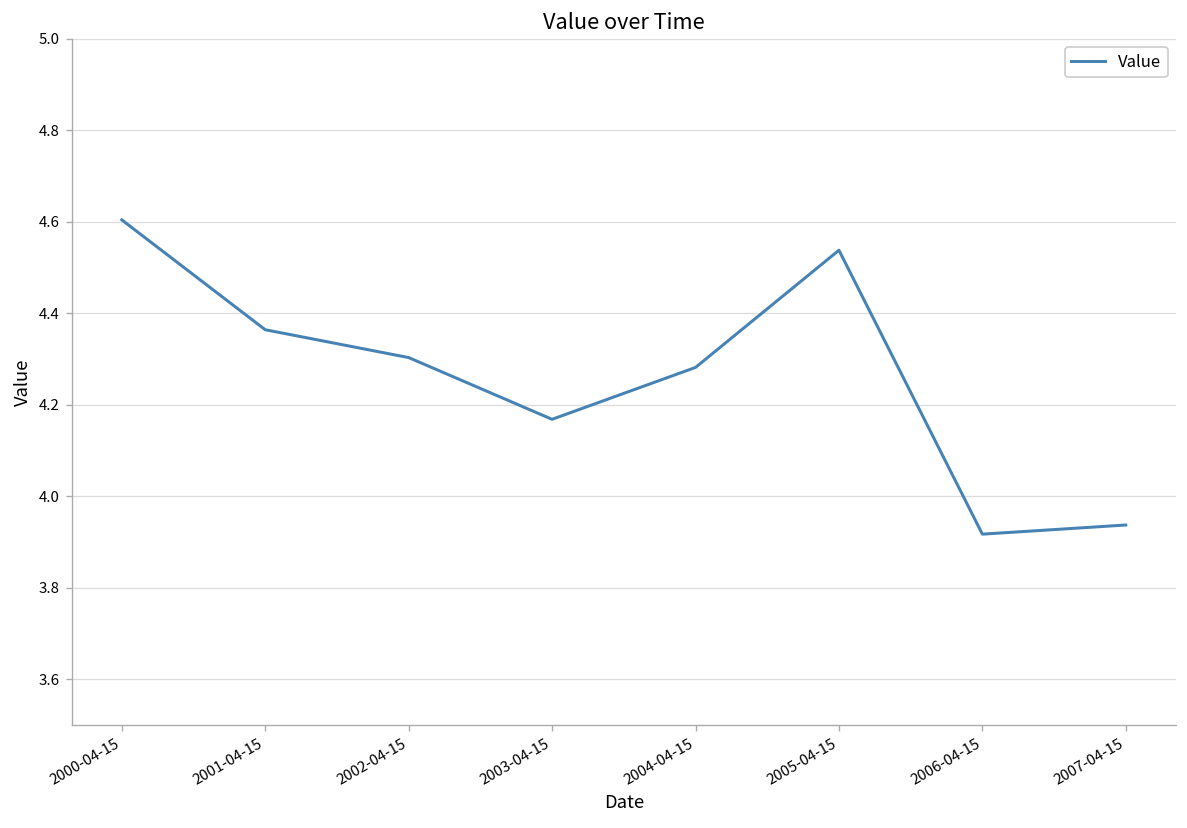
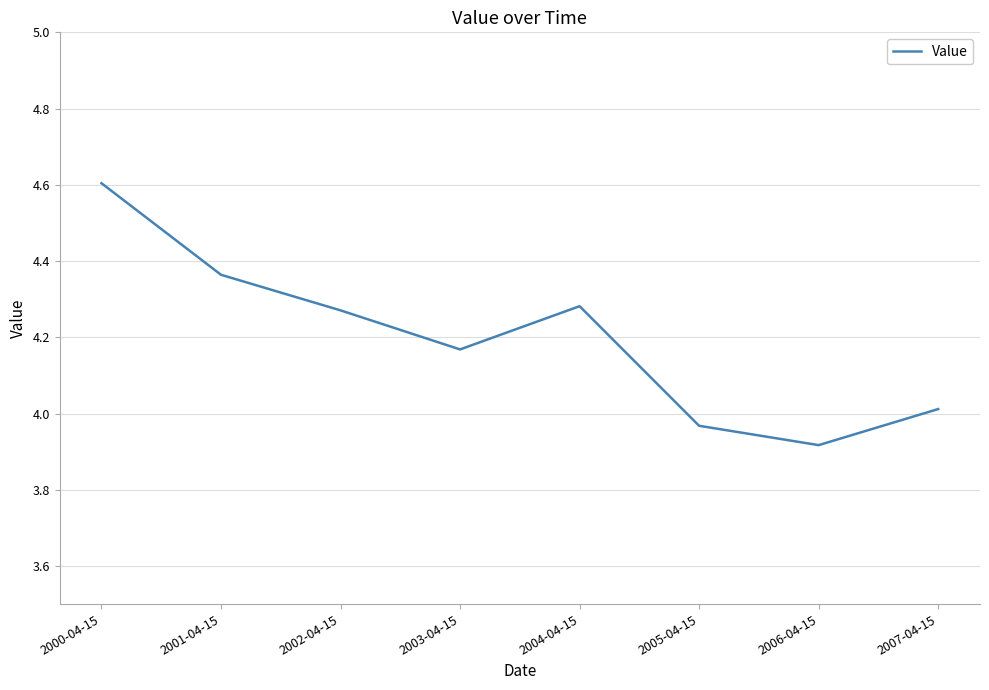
  {
    "2000-04-15": 4.60,
    "2001-04-15": 4.36,
-   "2002-04-15": 4.30,
+   "2002-04-15": 4.27,
    "2003-04-15": 4.17,
    "2004-04-15": 4.28,
-   "2005-04-15": 4.54,
+   "2005-04-15": 3.97,
    "2006-04-15": 3.92,
-   "2007-04-15": 3.94
+   "2007-04-15": 4.01
  }
